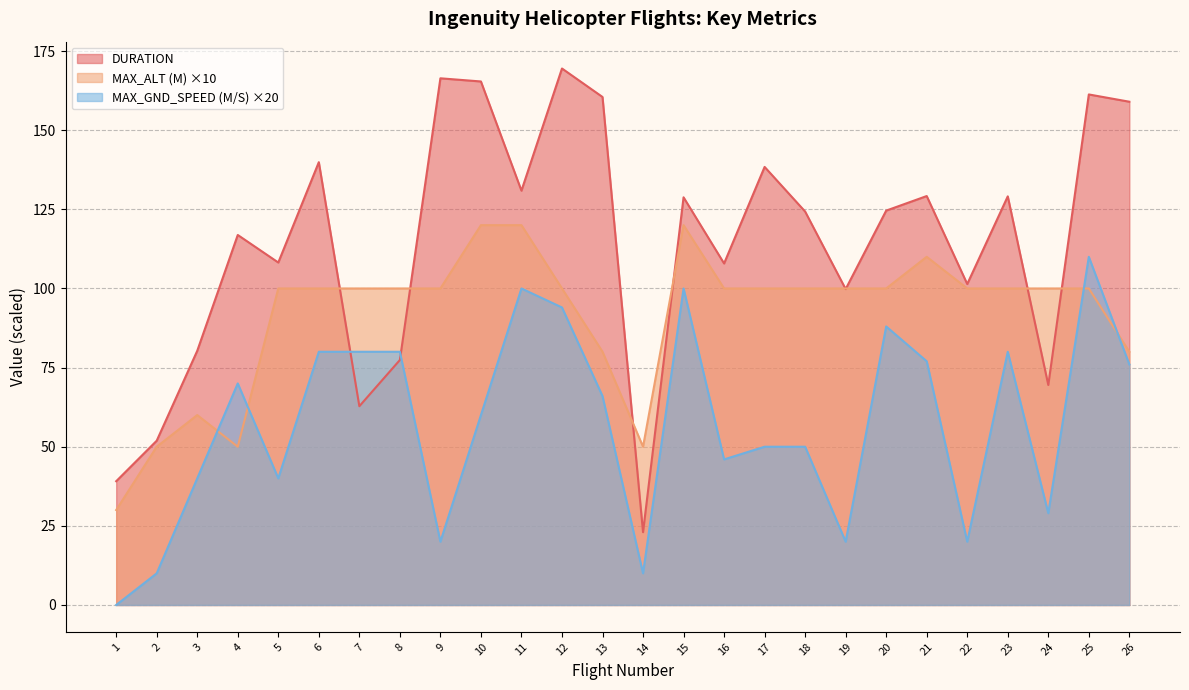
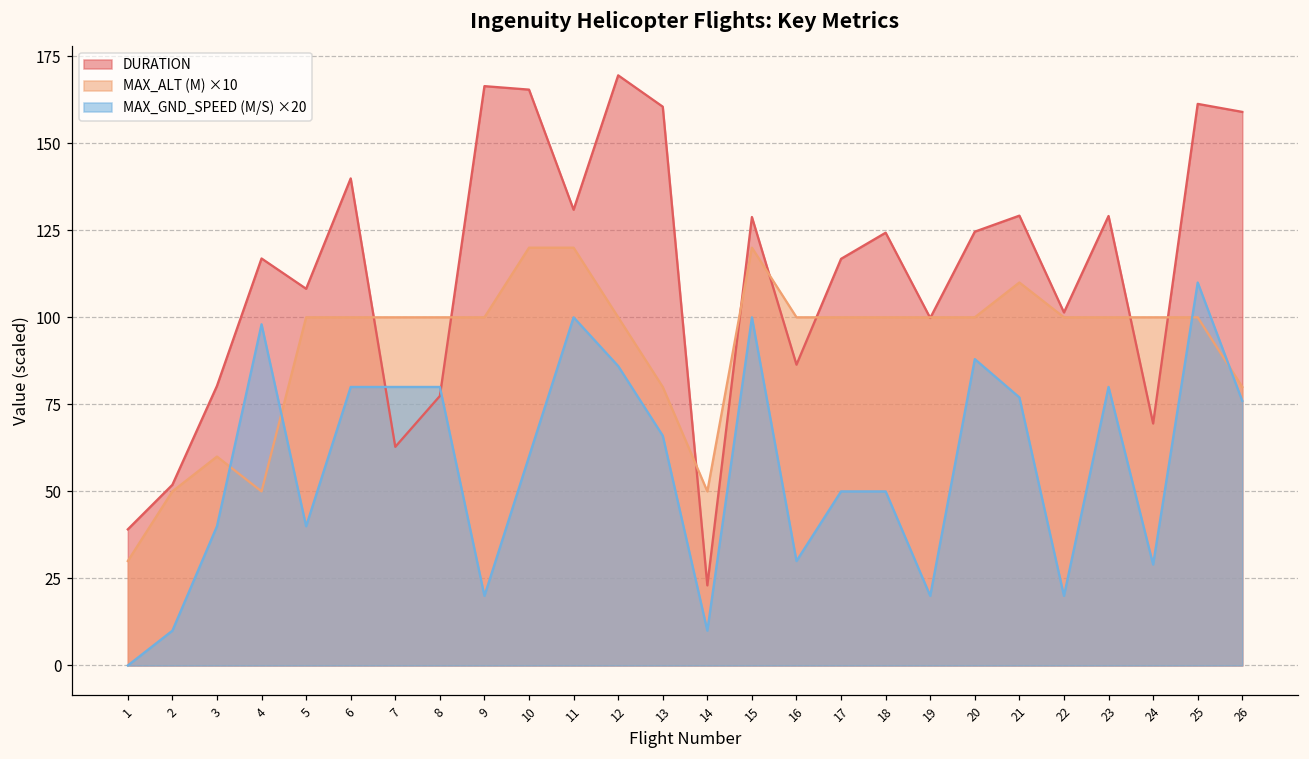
  {
    "DURATION": {
      "1": 39,
      "2": 52,
      "3": 80,
      "4": 117,
      "5": 108,
      "6": 140,
      "7": 63,
      "8": 77,
      "9": 166,
      "10": 165,
      "11": 131,
      "12": 170,
      "13": 161,
      "14": 23,
      "15": 129,
-     "16": 108,
-     "17": 138,
+     "16": 86,
+     "17": 117,
      "18": 124,
      "20": 125,
      "21": 129,
      "22": 101,
      "23": 129,
      "24": 70,
      "25": 161,
      "26": 159
    },
    "MAX_ALT (M) ×10": {
      "1": 30,
      "2": 50,
      "3": 60,
      "4": 50,
      "5": 100,
      "6": 100,
      "7": 100,
      "8": 100,
      "9": 100,
      "10": 120,
      "11": 120,
      "12": 100,
      "13": 80,
      "14": 50,
      "15": 120,
      "16": 100,
      "17": 100,
      "18": 100,
      "20": 100,
      "21": 110,
      "22": 100,
      "23": 100,
      "24": 100,
      "25": 100,
      "26": 80
    },
    "MAX_GND_SPEED (M/S) ×20": {
      "1": 0,
      "2": 10,
      "3": 40,
-     "4": 70,
+     "4": 98,
      "5": 40,
      "6": 80,
      "7": 80,
      "8": 80,
      "9": 20,
      "10": 60,
      "11": 100,
-     "12": 94,
+     "12": 86,
      "13": 66,
      "14": 10,
      "15": 100,
-     "16": 46,
+     "16": 30,
      "17": 50,
      "18": 50,
      "19": 20,
      "20": 88,
      "21": 77,
      "22": 20,
      "23": 80,
      "24": 29,
      "25": 110,
      "26": 76
    }
  }
